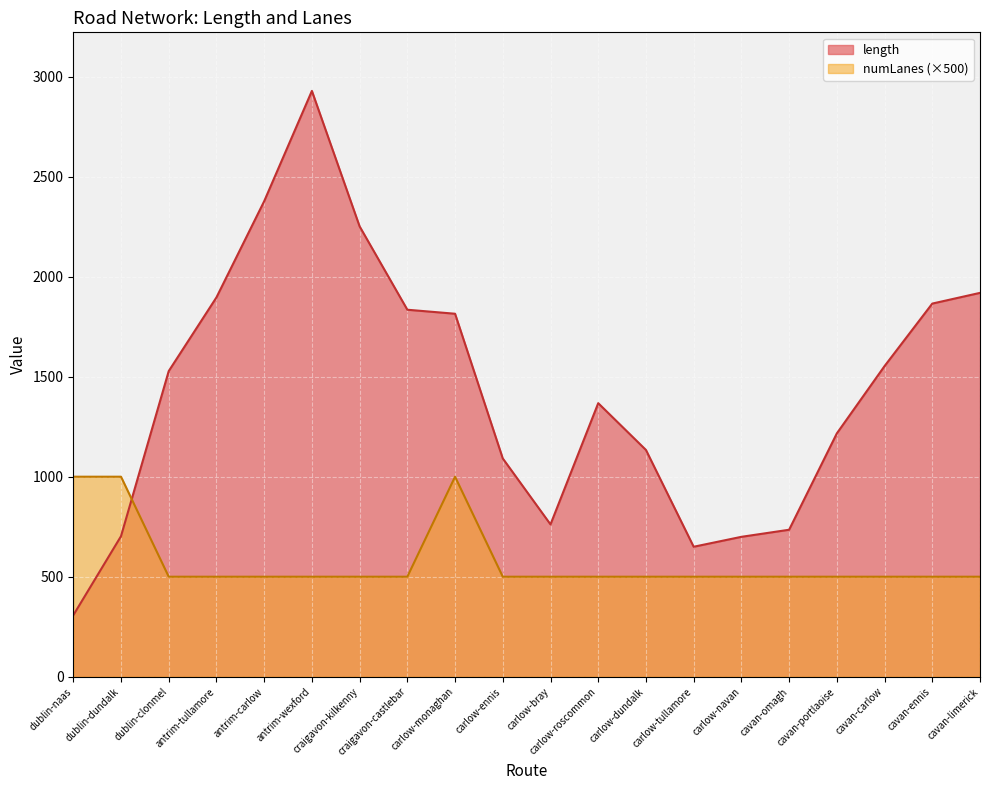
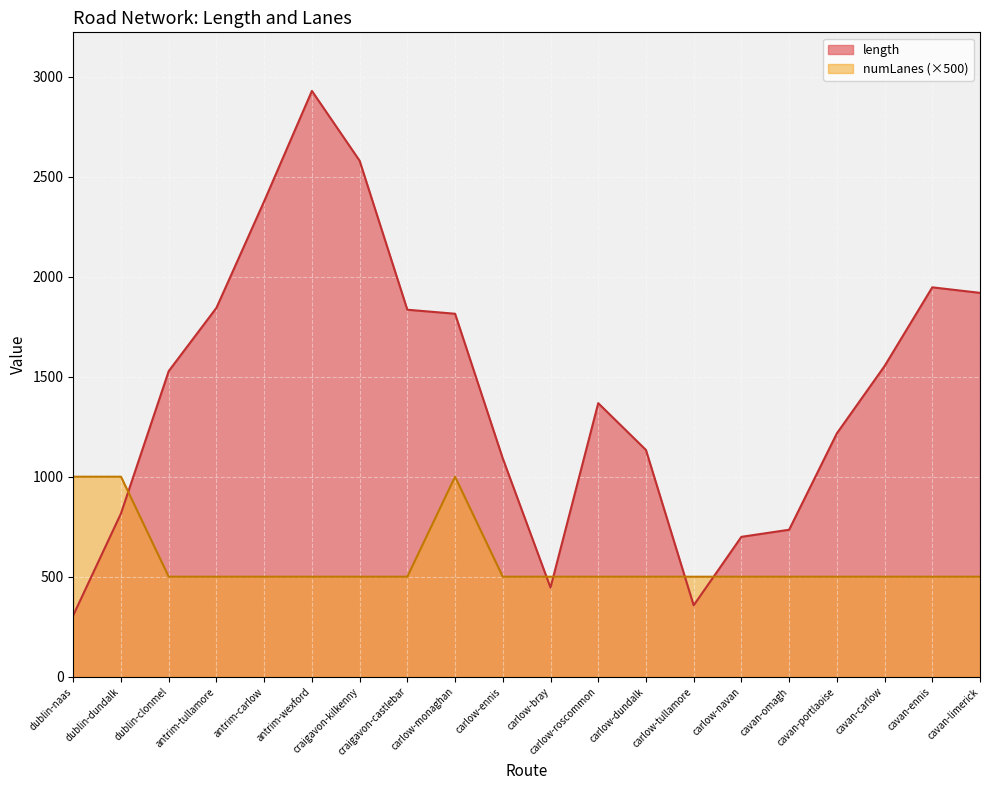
  {
    "length": {
      "dublin-naas": 310,
-     "dublin-dundalk": 700,
+     "dublin-dundalk": 820,
      "dublin-clonmel": 1530,
-     "antrim-tullamore": 1900,
+     "antrim-tullamore": 1840,
      "antrim-carlow": 2380,
      "antrim-wexford": 2930,
-     "craigavon-kilkenny": 2250,
+     "craigavon-kilkenny": 2580,
      "craigavon-castlebar": 1830,
      "carlow-monaghan": 1810,
      "carlow-ennis": 1090,
-     "carlow-bray": 760,
+     "carlow-bray": 450,
      "carlow-roscommon": 1370,
      "carlow-dundalk": 1130,
-     "carlow-tullamore": 650,
+     "carlow-tullamore": 360,
      "carlow-navan": 700,
      "cavan-omagh": 730,
      "cavan-portlaoise": 1220,
      "cavan-carlow": 1550,
-     "cavan-ennis": 1870,
+     "cavan-ennis": 1950,
      "cavan-limerick": 1920
    },
    "numLanes (×500)": {
      "dublin-naas": 1000,
      "dublin-dundalk": 1000,
      "dublin-clonmel": 500,
      "antrim-tullamore": 500,
      "antrim-carlow": 500,
      "antrim-wexford": 500,
      "craigavon-kilkenny": 500,
      "craigavon-castlebar": 500,
      "carlow-monaghan": 1000,
      "carlow-ennis": 500,
      "carlow-bray": 500,
      "carlow-roscommon": 500,
      "carlow-dundalk": 500,
      "carlow-tullamore": 500,
      "carlow-navan": 500,
      "cavan-omagh": 500,
      "cavan-portlaoise": 500,
      "cavan-carlow": 500,
      "cavan-ennis": 500,
      "cavan-limerick": 500
    }
  }
